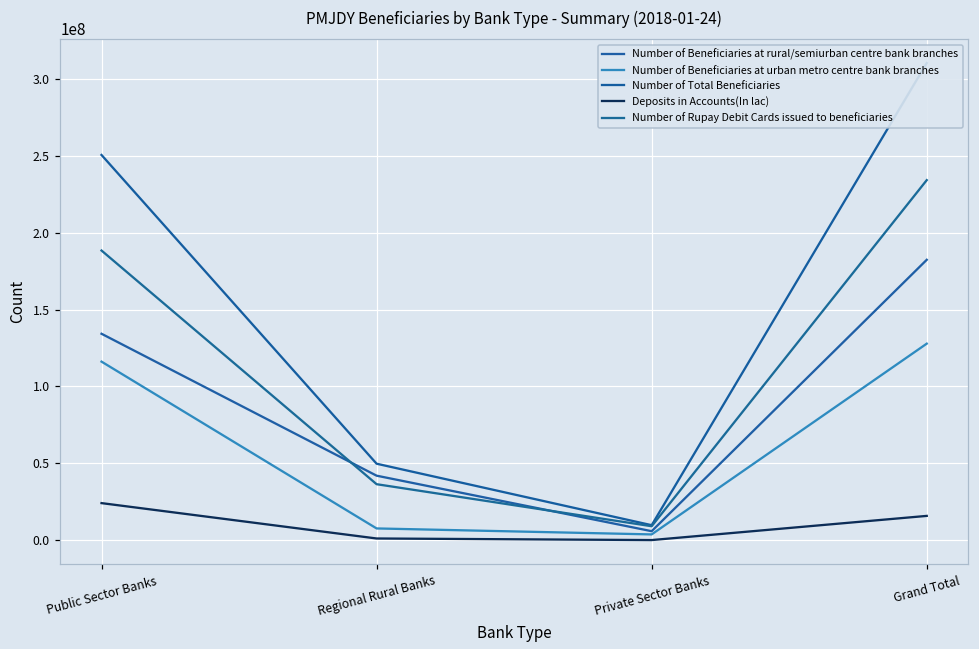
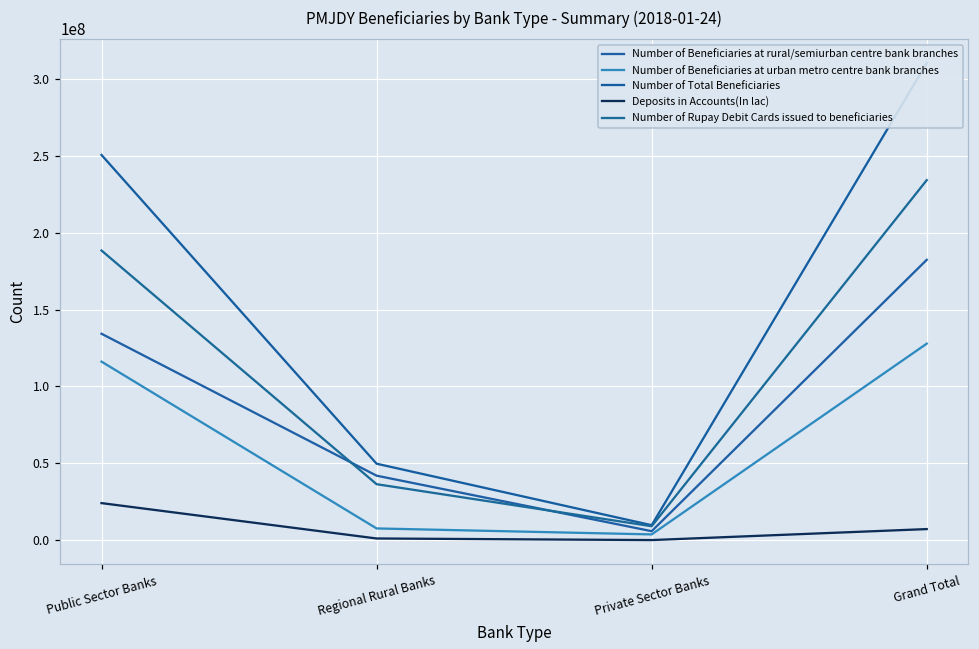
  {
    "Deposits in Accounts(In lac)": {
      "Public Sector Banks": 24000000,
      "Regional Rural Banks": 1000000,
      "Private Sector Banks": 0,
-     "Grand Total": 16000000
+     "Grand Total": 7000000
    }
  }
